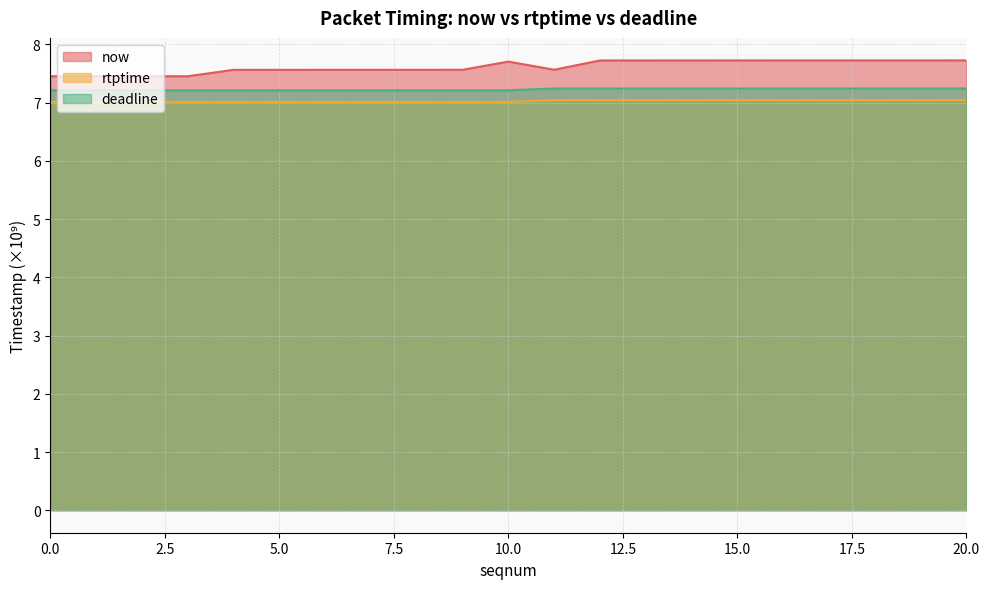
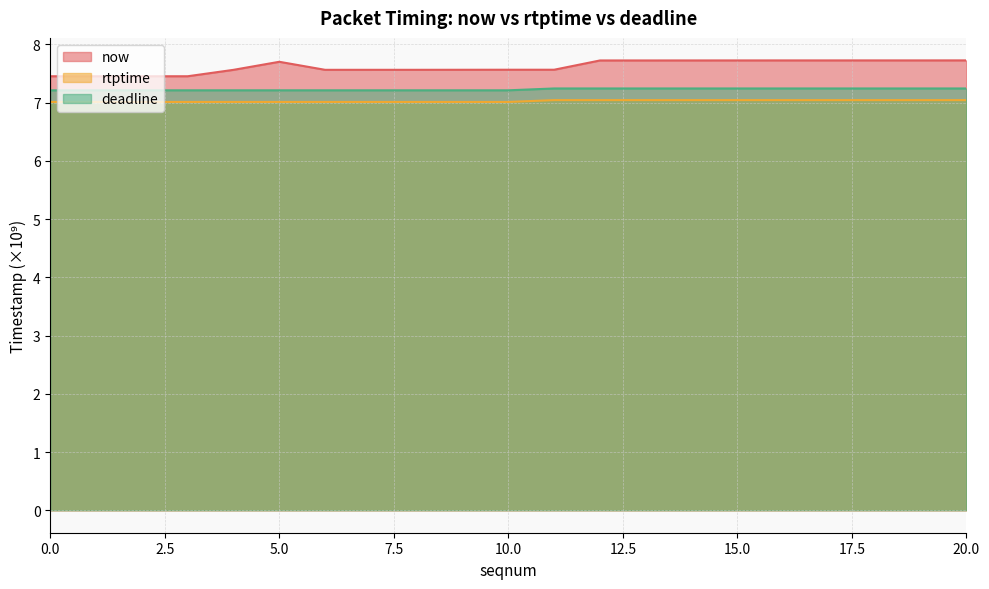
  {
    "now": {
      "0.0": 7.5,
-     "5.0": 7.6,
-     "10.0": 7.7,
+     "5.0": 7.7,
+     "10.0": 7.6,
      "15.0": 7.7,
      "20.0": 7.7
    },
    "rtptime": {
      "0.0": 7.0,
      "5.0": 7.0,
      "10.0": 7.0,
      "15.0": 7.0,
      "20.0": 7.0
    },
    "deadline": {
      "0.0": 7.2,
      "5.0": 7.2,
      "10.0": 7.2,
      "15.0": 7.2,
      "20.0": 7.2
    }
  }
